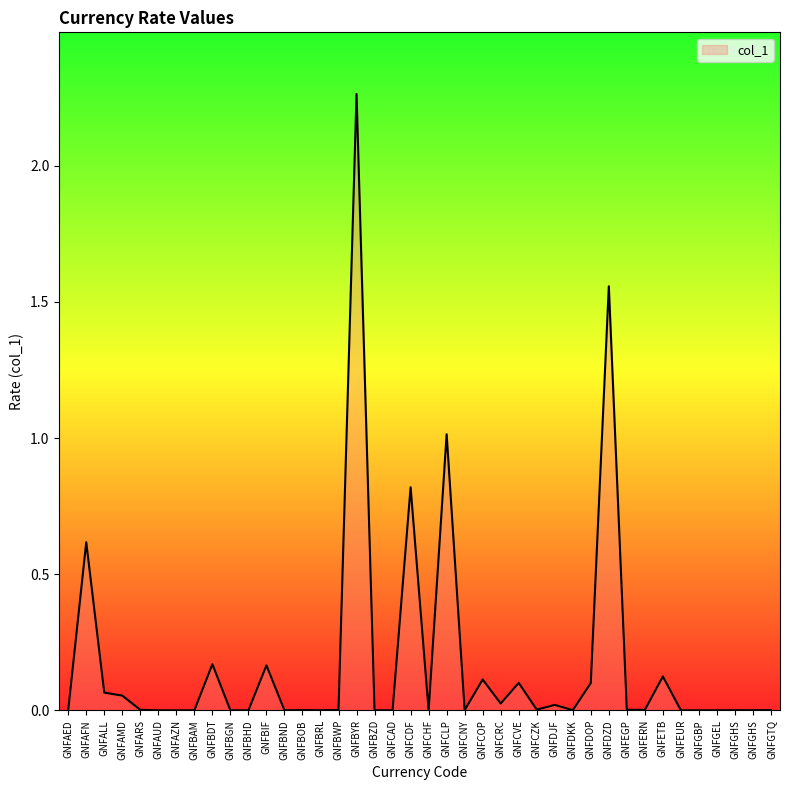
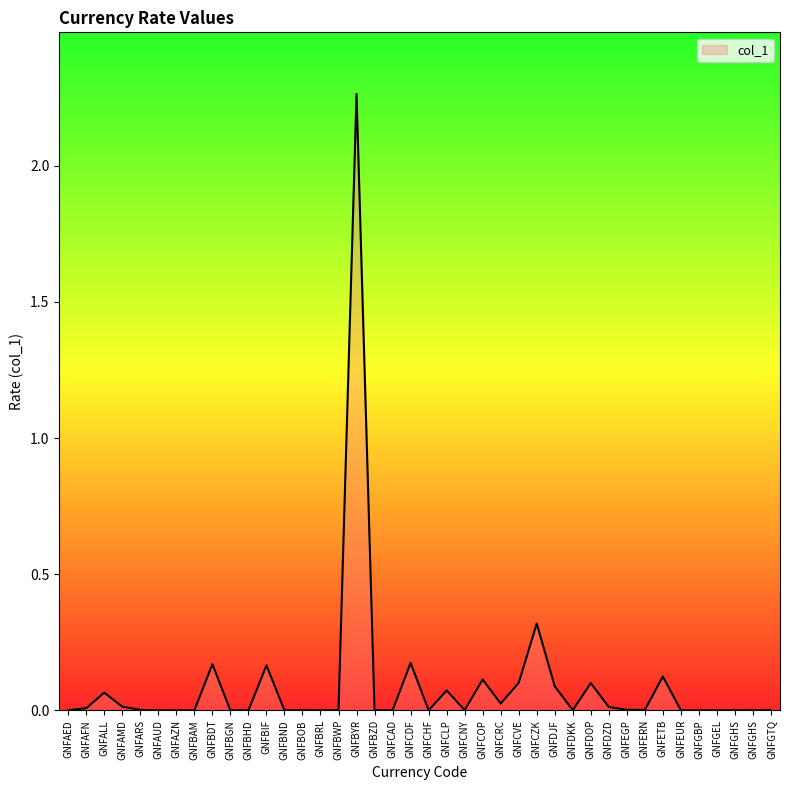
  {
    "GNFAED": 0.00,
-   "GNFAFN": 0.62,
+   "GNFAFN": 0.01,
    "GNFALL": 0.07,
-   "GNFAMD": 0.05,
+   "GNFAMD": 0.01,
    "GNFARS": 0.00,
    "GNFAUD": 0.00,
    "GNFAZN": 0.00,
    "GNFBAM": 0.00,
    "GNFBDT": 0.17,
    "GNFBGN": 0.00,
    "GNFBHD": 0.00,
    "GNFBIF": 0.17,
    "GNFBND": 0.00,
    "GNFBOB": 0.00,
    "GNFBRL": 0.00,
    "GNFBWP": 0.00,
    "GNFBYR": 2.26,
    "GNFBZD": 0.00,
    "GNFCAD": 0.00,
-   "GNFCDF": 0.82,
+   "GNFCDF": 0.17,
    "GNFCHF": 0.00,
-   "GNFCLP": 1.01,
+   "GNFCLP": 0.07,
    "GNFCNY": 0.00,
    "GNFCOP": 0.11,
    "GNFCRC": 0.03,
    "GNFCVE": 0.10,
-   "GNFCZK": 0.00,
-   "GNFDJF": 0.02,
+   "GNFCZK": 0.32,
+   "GNFDJF": 0.09,
    "GNFDKK": 0.00,
    "GNFDOP": 0.10,
-   "GNFDZD": 1.56,
+   "GNFDZD": 0.01,
    "GNFEGP": 0.00,
    "GNFERN": 0.00,
    "GNFETB": 0.12,
    "GNFEUR": 0.00,
    "GNFGBP": 0.00,
    "GNFGEL": 0.00,
    "GNFGTQ": 0.00
  }
